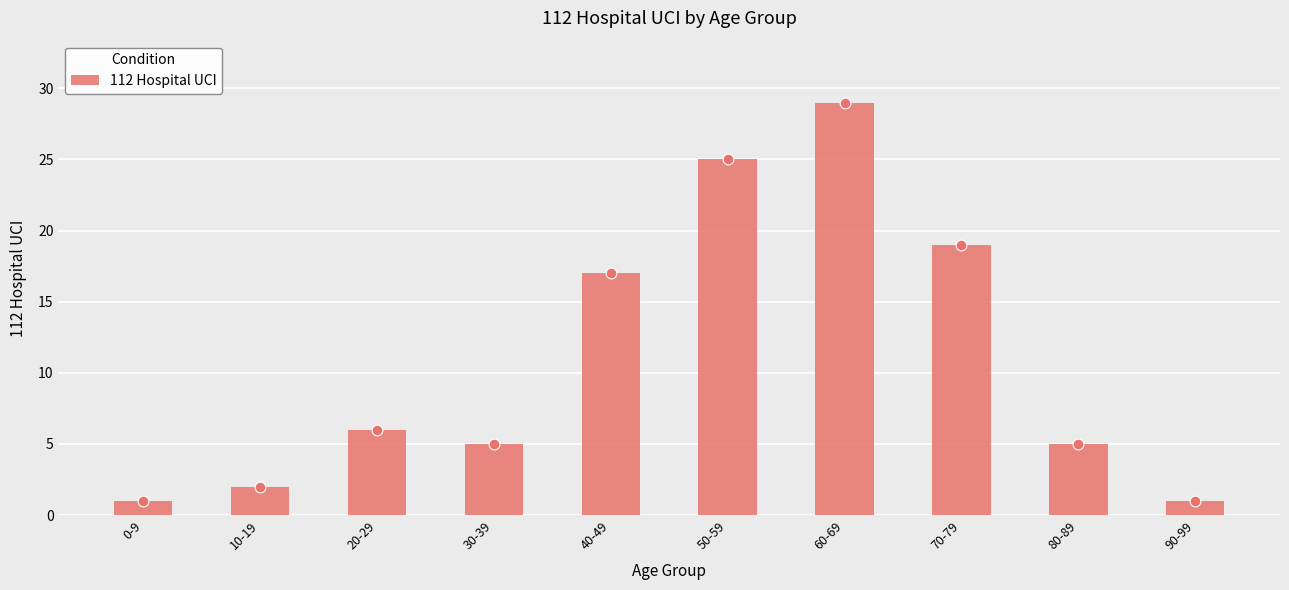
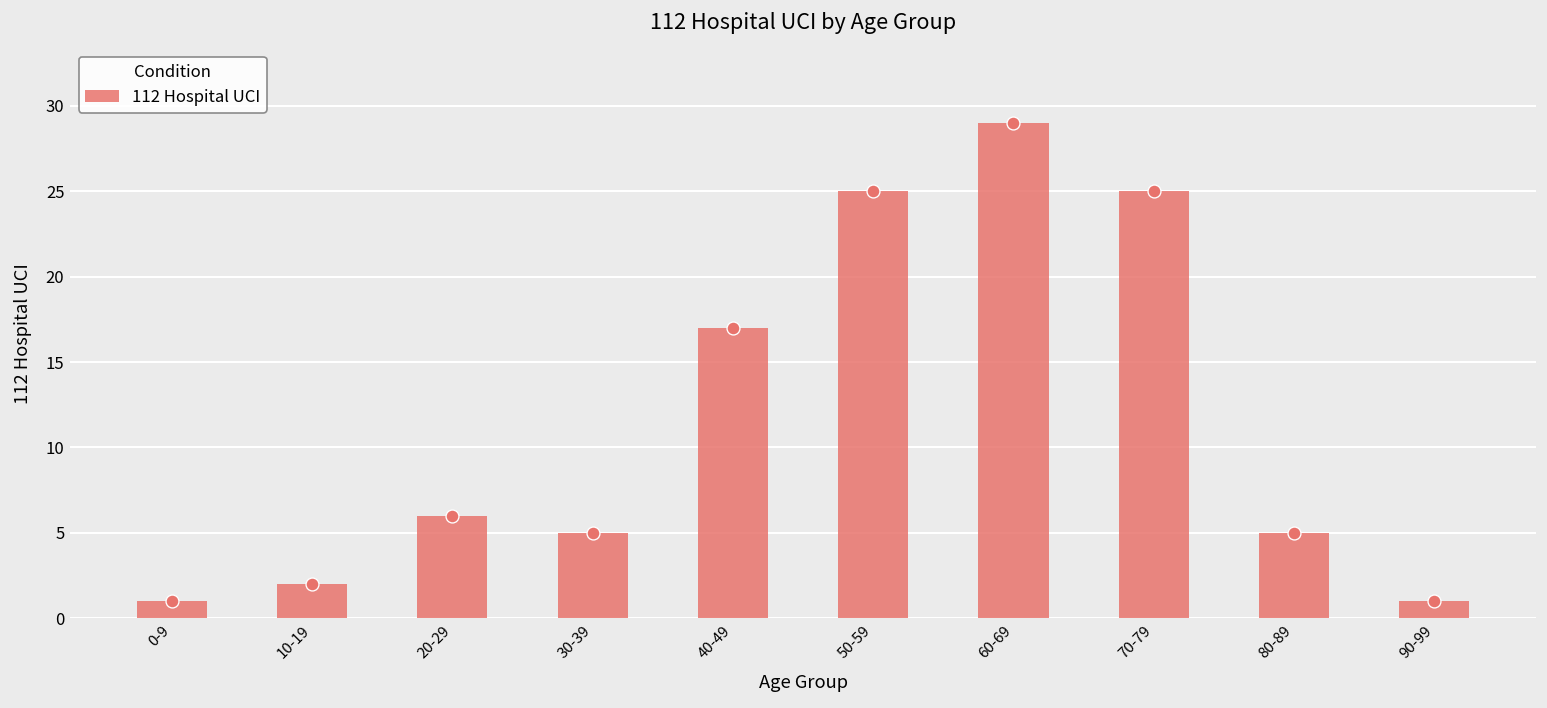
  {
    "0-9": 1,
    "10-19": 2,
    "20-29": 6,
    "30-39": 5,
    "40-49": 17,
    "50-59": 25,
    "60-69": 29,
-   "70-79": 19,
+   "70-79": 25,
    "80-89": 5,
    "90-99": 1
  }
